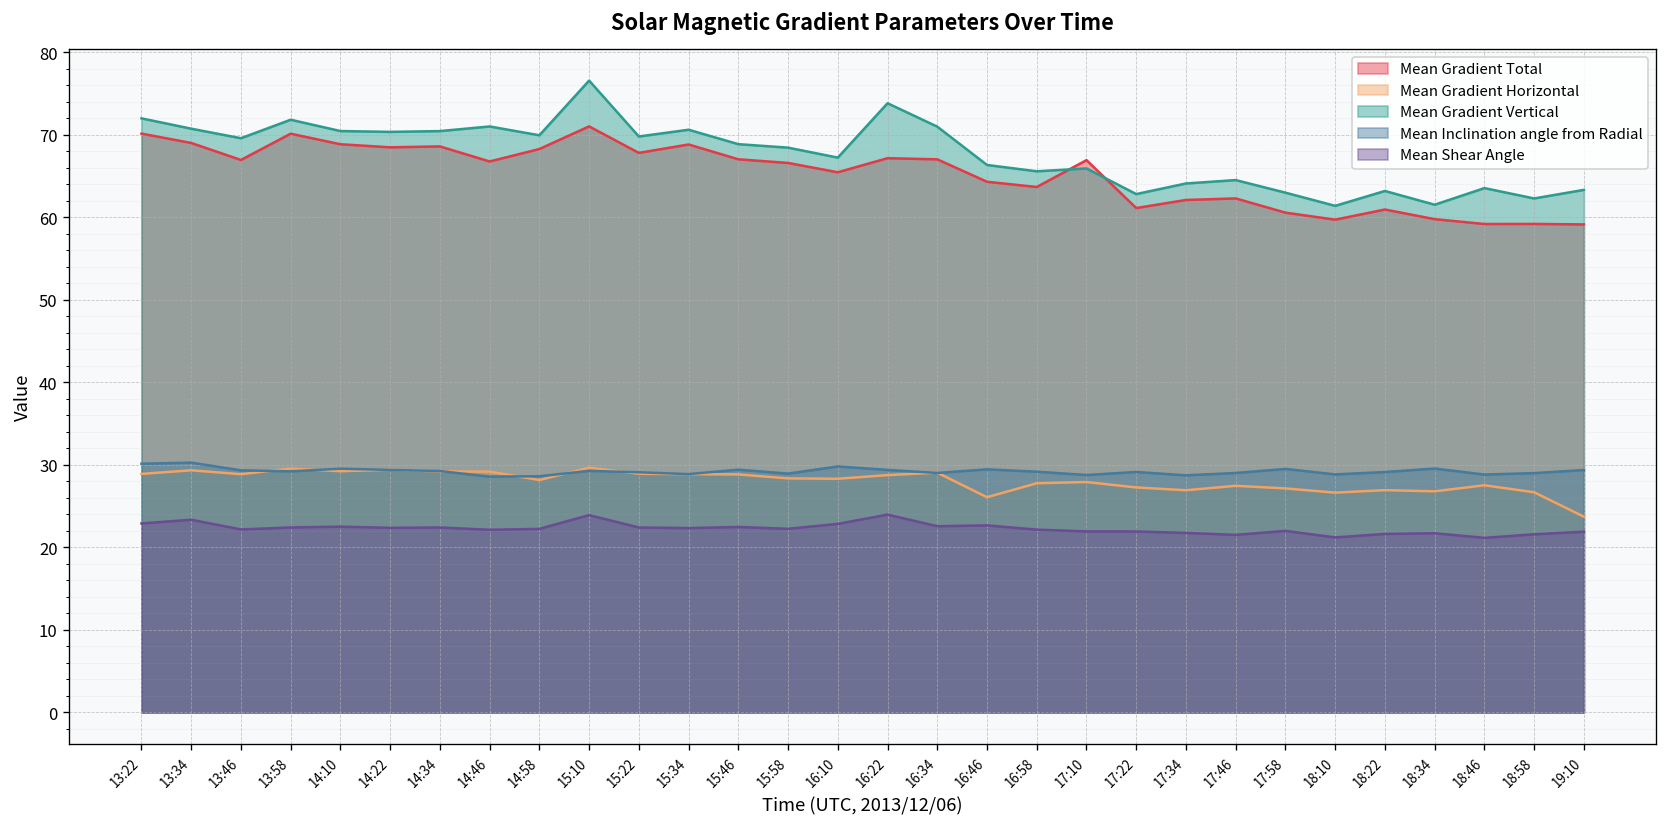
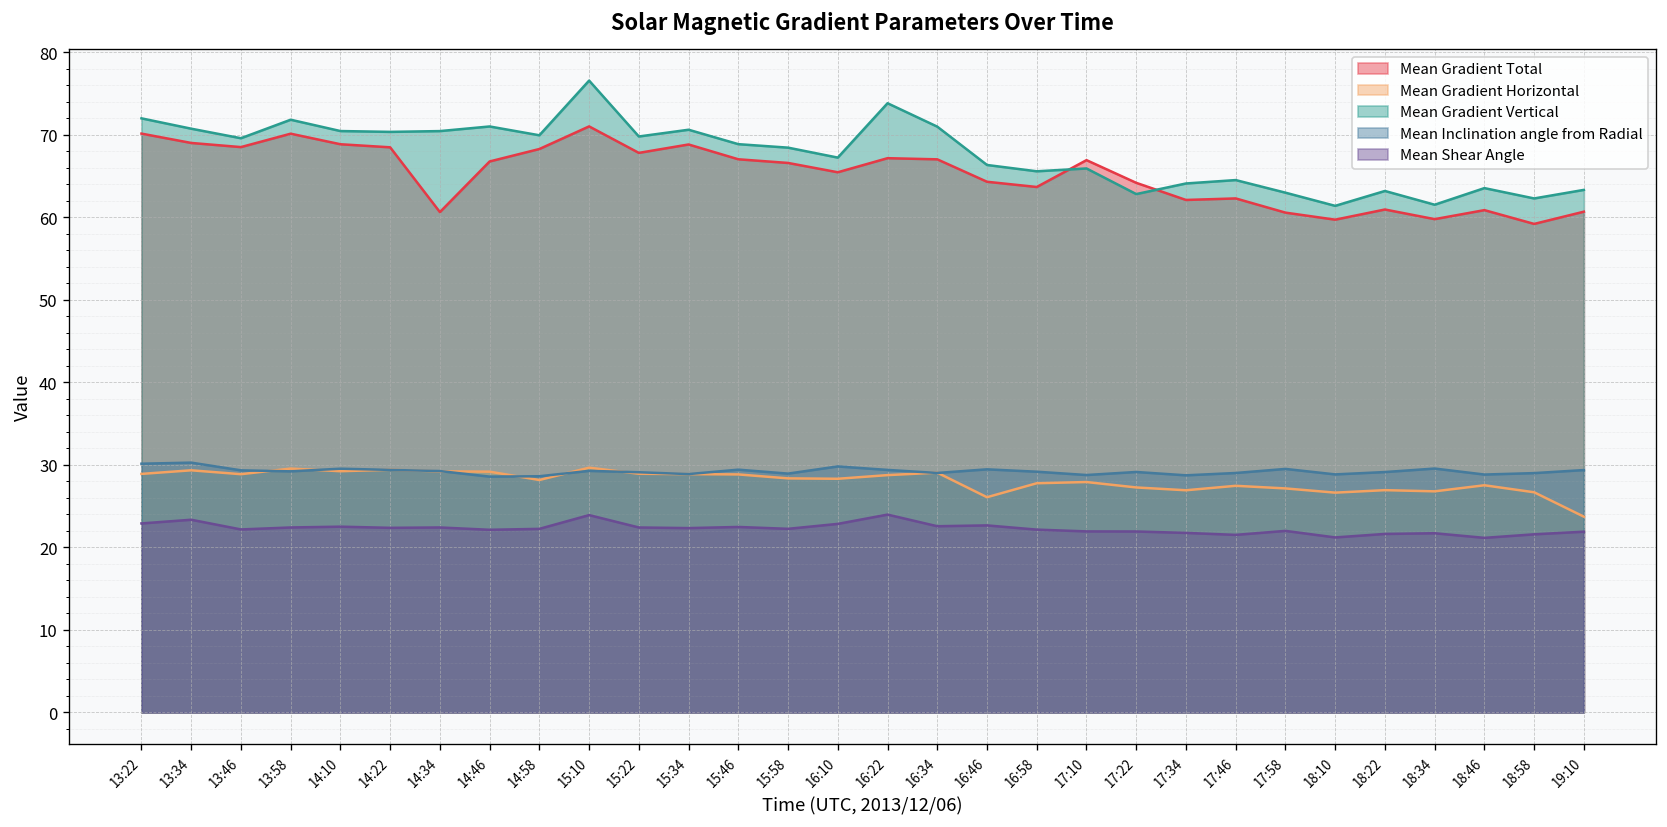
  {
    "Mean Gradient Total": {
      "13:22": 70,
      "13:34": 69,
-     "13:46": 67,
+     "13:46": 68,
      "13:58": 70,
      "14:10": 69,
      "14:22": 68,
-     "14:34": 69,
+     "14:34": 61,
      "14:46": 67,
      "14:58": 68,
      "15:10": 71,
      "15:22": 68,
      "15:34": 69,
      "15:46": 67,
      "15:58": 67,
      "16:10": 65,
      "16:22": 67,
      "16:34": 67,
      "16:46": 64,
      "16:58": 64,
      "17:10": 67,
-     "17:22": 61,
+     "17:22": 64,
      "17:34": 62,
      "17:46": 62,
      "17:58": 61,
      "18:10": 60,
      "18:22": 61,
      "18:34": 60,
-     "18:46": 59,
+     "18:46": 61,
      "18:58": 59,
-     "19:10": 59
+     "19:10": 61
    },
    "Mean Gradient Horizontal": {
      "13:22": 29,
      "13:34": 29,
      "13:46": 29,
      "14:46": 29,
      "14:58": 28,
      "15:10": 30,
      "15:46": 29,
      "15:58": 28,
      "16:10": 28,
      "16:22": 29,
      "16:46": 26,
      "16:58": 28,
      "17:10": 28,
      "17:22": 27,
      "17:34": 27,
      "17:46": 27,
      "17:58": 27,
      "18:10": 27,
      "18:22": 27,
      "18:34": 27,
      "18:46": 28,
      "18:58": 27,
      "19:10": 24
    }
  }
